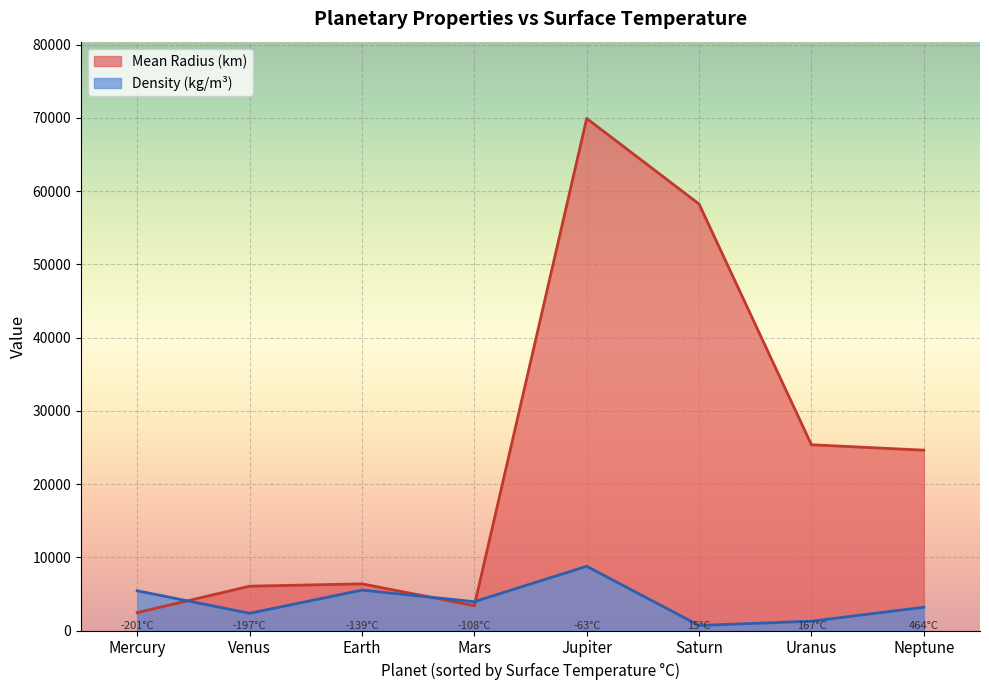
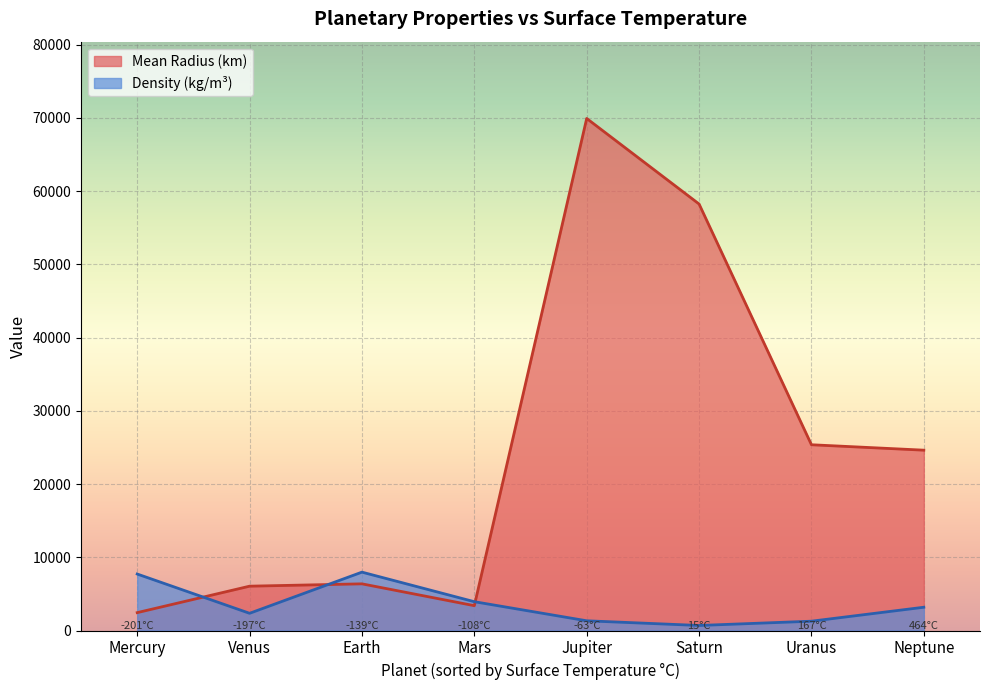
  {
    "Mean Radius (km)": {
      "Venus": 6000,
      "Earth": 6000,
      "Jupiter": 70000,
      "Saturn": 58000,
      "Uranus": 25000,
      "Neptune": 25000
    },
    "Density (kg/m³)": {
-     "Mercury": 5000,
-     "Earth": 6000,
+     "Mercury": 8000,
+     "Earth": 8000,
      "Mars": 4000,
-     "Jupiter": 9000
+     "Jupiter": 1000
    }
  }
